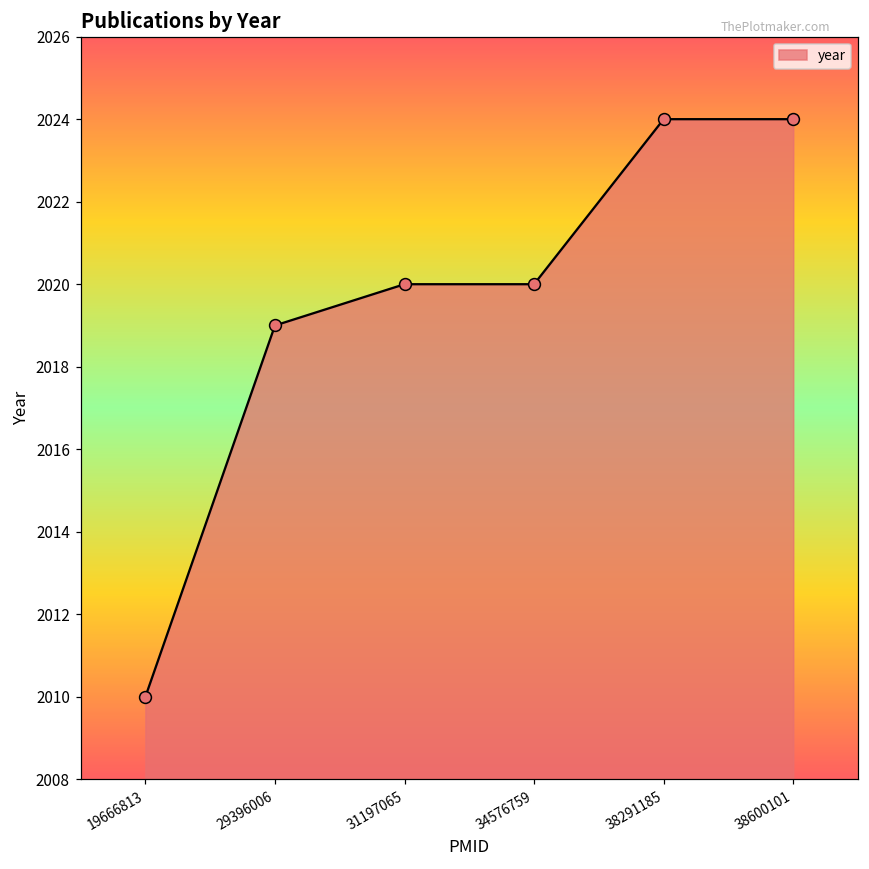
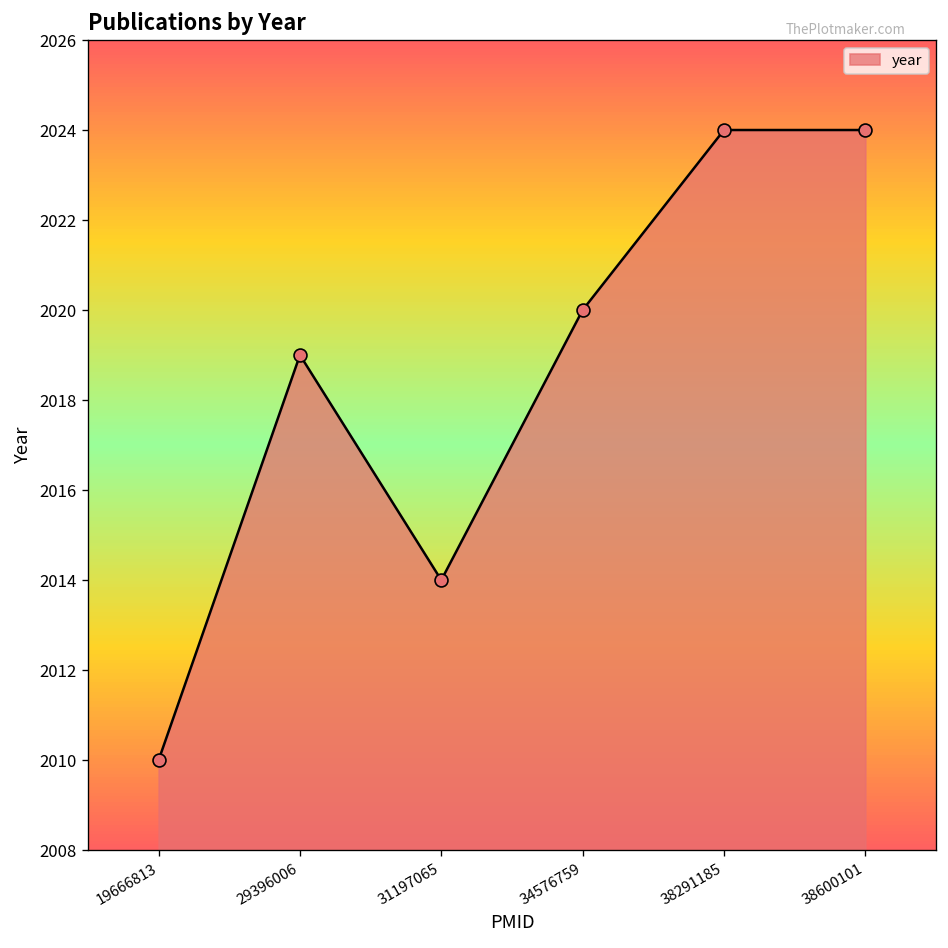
  {
    "19666813": 2010,
    "29396006": 2019,
-   "31197065": 2020,
+   "31197065": 2014,
    "34576759": 2020,
    "38291185": 2024,
    "38600101": 2024
  }
